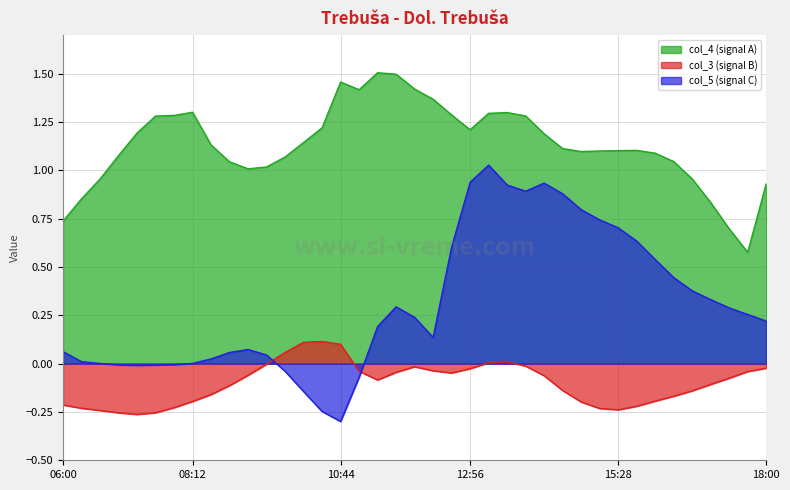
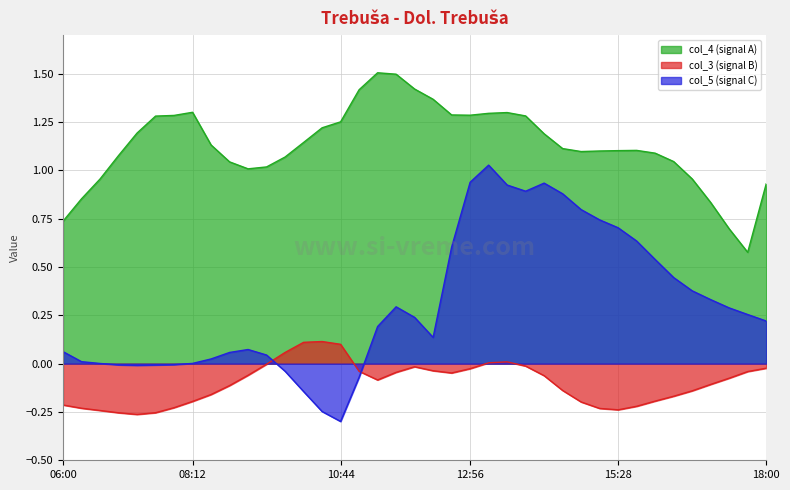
  {
    "col_4 (signal A)": {
      "06:00": 0.74,
      "08:12": 1.30,
-     "10:44": 1.46,
-     "12:56": 1.21,
+     "10:44": 1.25,
+     "12:56": 1.29,
      "15:28": 1.10,
      "18:00": 0.93
    }
  }
